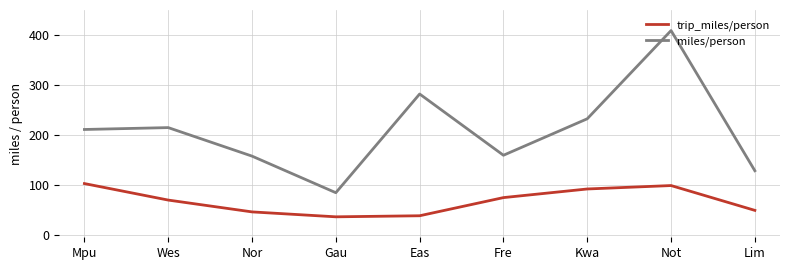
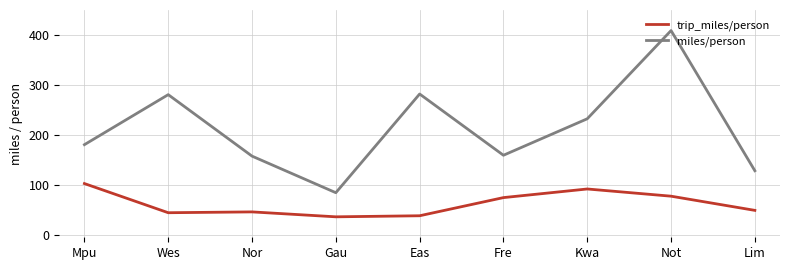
  {
    "trip_miles/person": {
      "Mpu": 100,
-     "Wes": 70,
+     "Wes": 40,
      "Nor": 50,
      "Gau": 40,
      "Eas": 40,
      "Fre": 70,
      "Kwa": 90,
-     "Not": 100,
+     "Not": 80,
      "Lim": 50
    },
    "miles/person": {
-     "Mpu": 210,
-     "Wes": 210,
+     "Mpu": 180,
+     "Wes": 280,
      "Nor": 160,
      "Gau": 80,
      "Eas": 280,
      "Fre": 160,
      "Kwa": 230,
      "Not": 410,
      "Lim": 130
    }
  }
